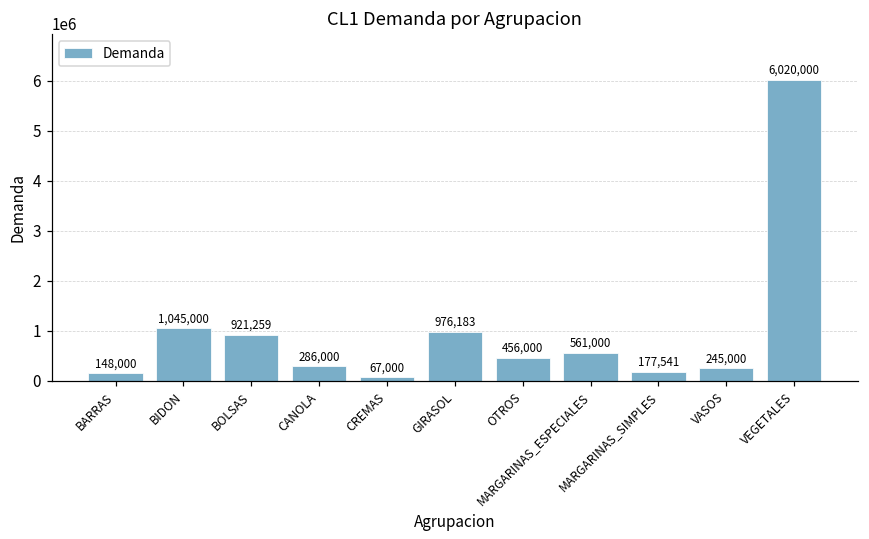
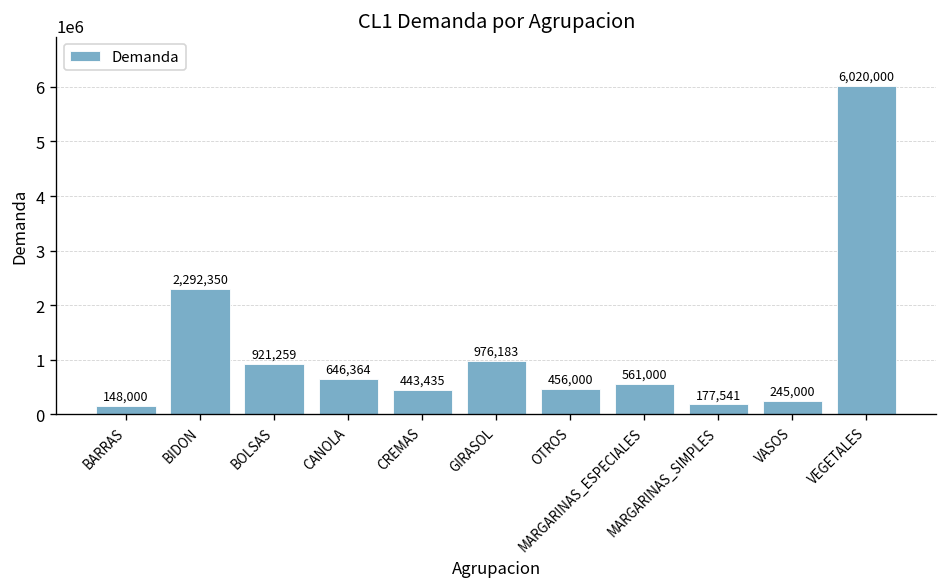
  {
    "BARRAS": "148,000",
-   "BIDON": "1,045,000",
+   "BIDON": "2,292,350",
    "BOLSAS": "921,259",
-   "CANOLA": "286,000",
-   "CREMAS": "67,000",
+   "CANOLA": "646,364",
+   "CREMAS": "443,435",
    "GIRASOL": "976,183",
    "OTROS": "456,000",
    "MARGARINAS_ESPECIALES": "561,000",
    "MARGARINAS_SIMPLES": "177,541",
    "VASOS": "245,000",
    "VEGETALES": "6,020,000"
  }
